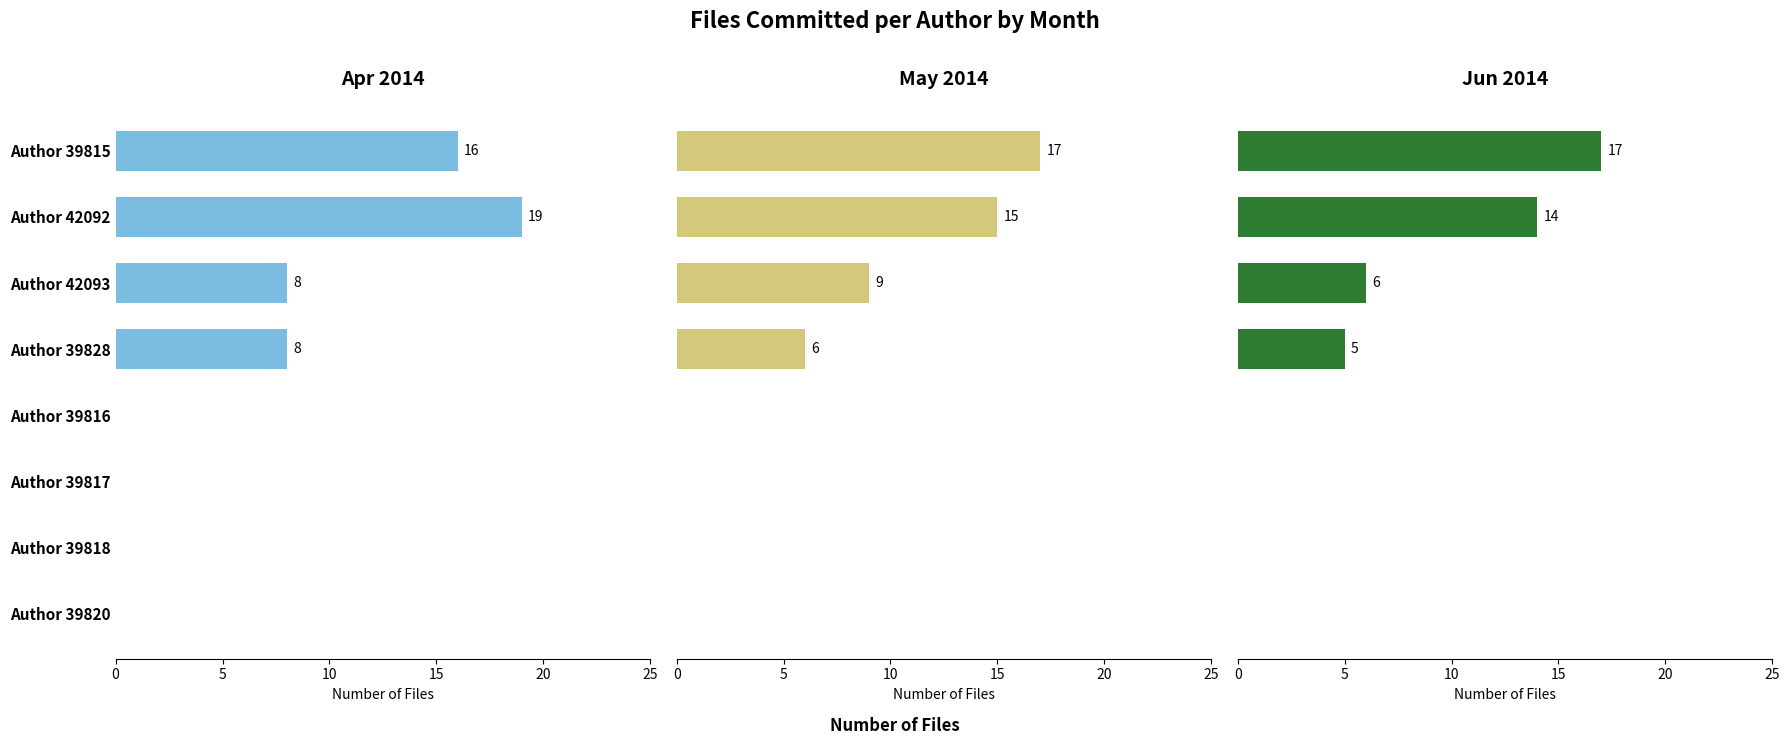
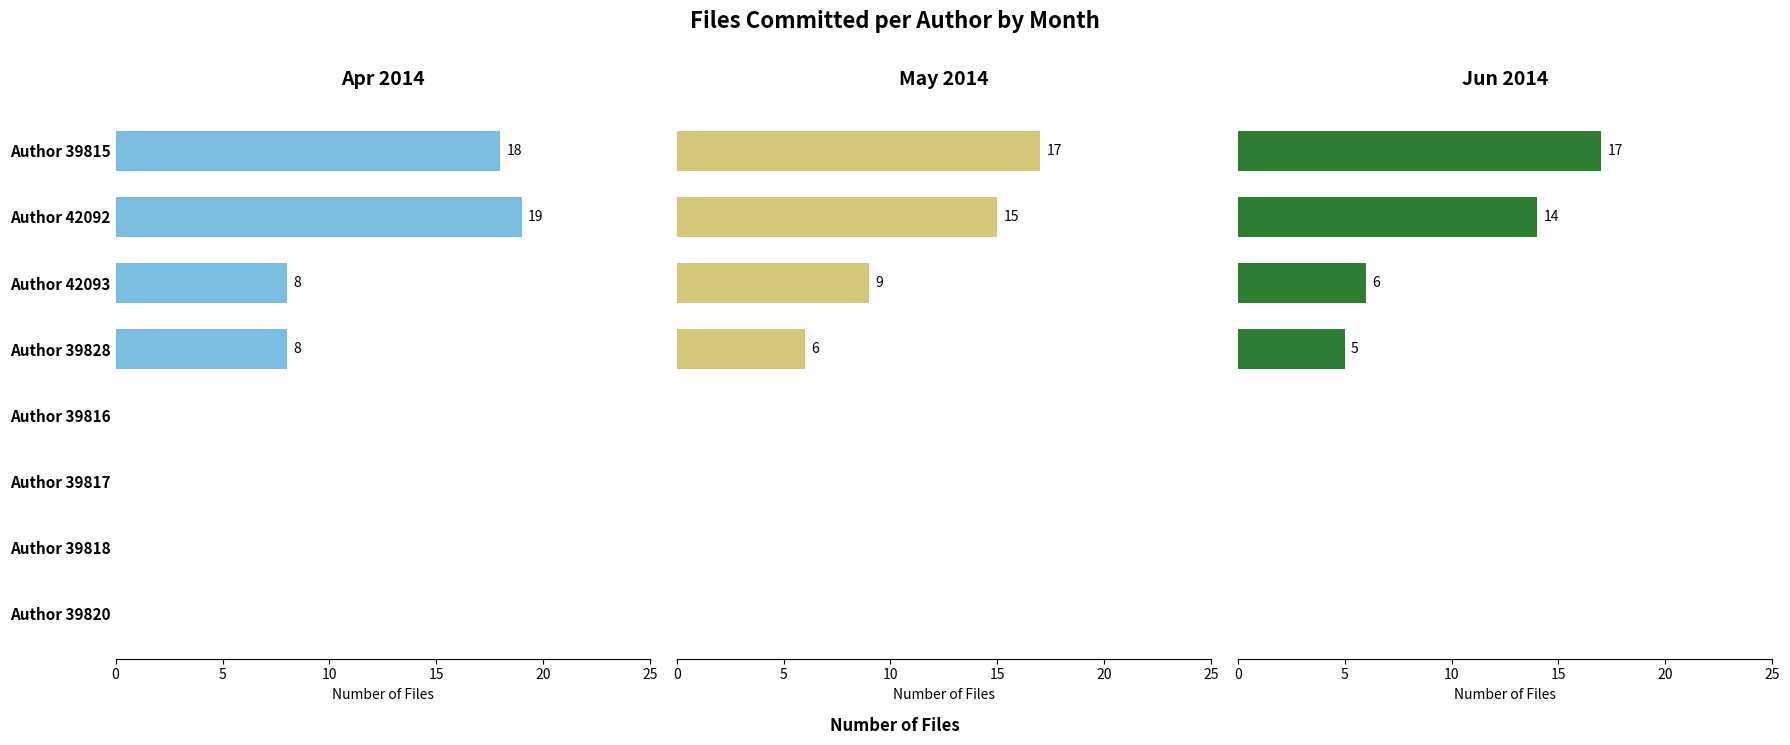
  {
    "Apr 2014": {
-     "Author 39815": 16,
+     "Author 39815": 18,
      "Author 42092": 19,
      "Author 42093": 8,
      "Author 39828": 8
    }
  }
